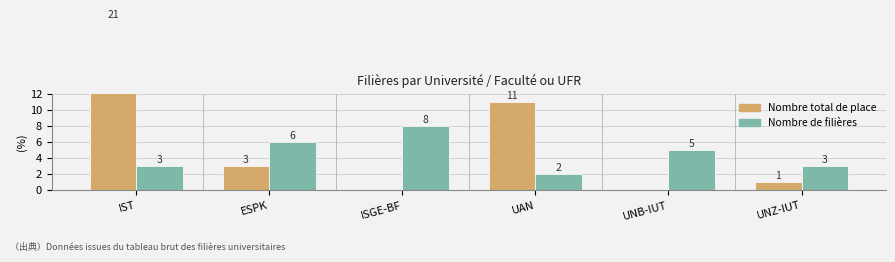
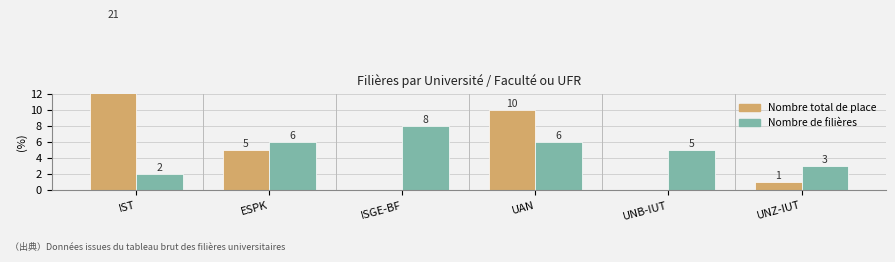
  {
    "Nombre total de place": {
-     "ESPK": 3,
-     "UAN": 11,
+     "ESPK": 5,
+     "UAN": 10,
      "UNZ-IUT": 1
    },
    "Nombre de filières": {
-     "IST": 3,
+     "IST": 2,
      "ESPK": 6,
      "ISGE-BF": 8,
-     "UAN": 2,
+     "UAN": 6,
      "UNB-IUT": 5,
      "UNZ-IUT": 3
    }
  }
